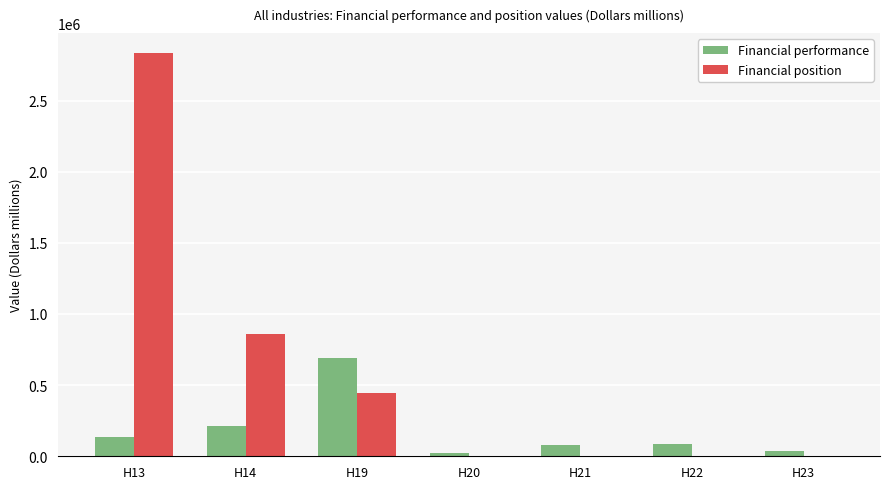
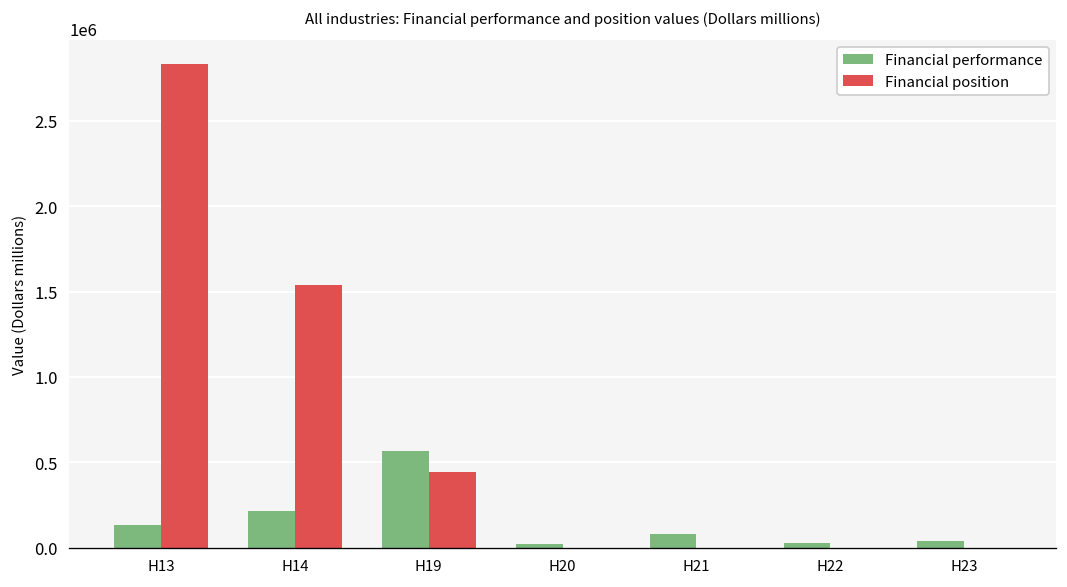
  {
    "Financial performance": {
      "H13": 130000,
      "H14": 210000,
-     "H19": 690000,
+     "H19": 570000,
      "H20": 20000,
      "H21": 80000,
-     "H22": 90000,
+     "H22": 30000,
      "H23": 40000
    },
    "Financial position": {
      "H13": 2830000,
-     "H14": 860000,
+     "H14": 1540000,
      "H19": 450000,
      "H20": 0,
      "H21": 0,
      "H22": 0,
      "H23": 0
    }
  }
